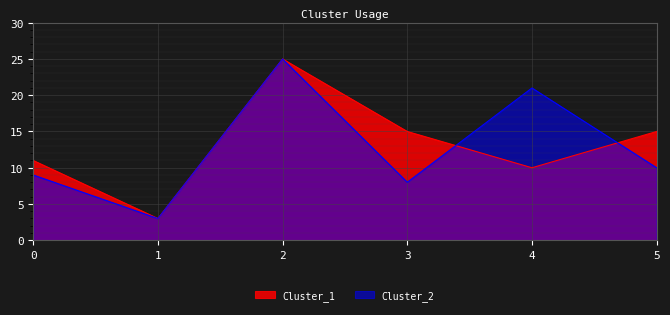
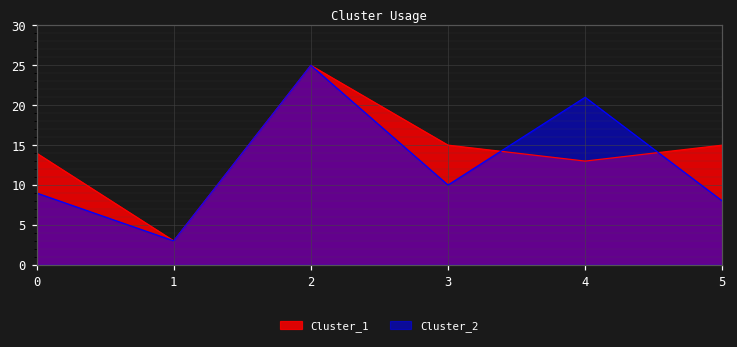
  {
    "Cluster_1": {
-     "0": 11,
+     "0": 14,
      "3": 15,
-     "4": 10,
+     "4": 13,
      "5": 15
    },
    "Cluster_2": {
      "0": 9,
-     "3": 8,
+     "3": 10,
      "4": 21,
-     "5": 10
+     "5": 8
    }
  }
